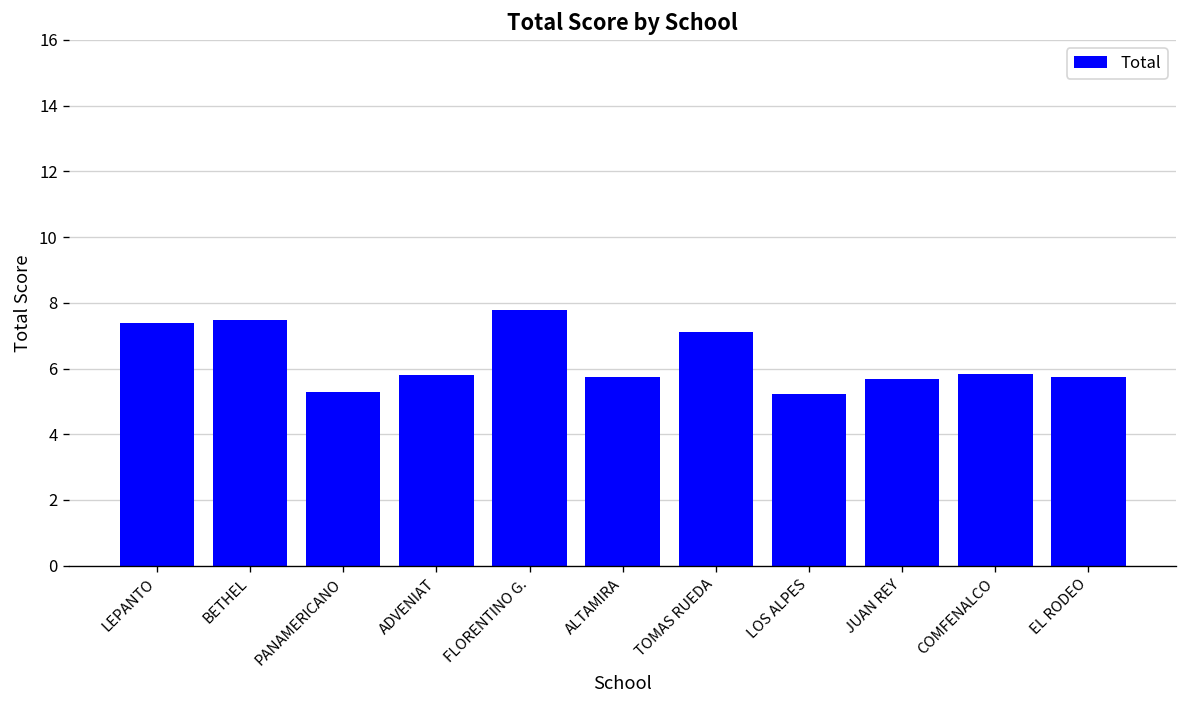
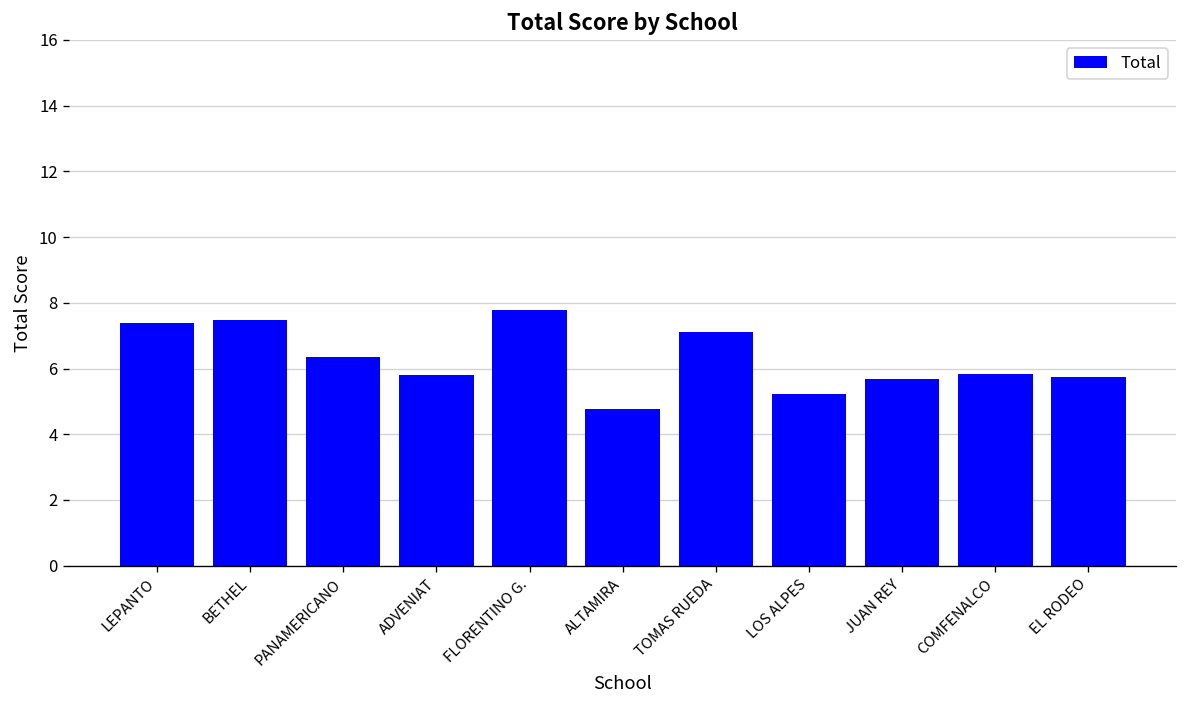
  {
    "LEPANTO": 7.4,
    "BETHEL": 7.5,
-   "PANAMERICANO": 5.3,
+   "PANAMERICANO": 6.3,
    "ADVENIAT": 5.8,
    "FLORENTINO G.": 7.8,
-   "ALTAMIRA": 5.7,
+   "ALTAMIRA": 4.8,
    "TOMAS RUEDA": 7.1,
    "LOS ALPES": 5.2,
    "JUAN REY": 5.7,
    "COMFENALCO": 5.8,
    "EL RODEO": 5.7
  }
